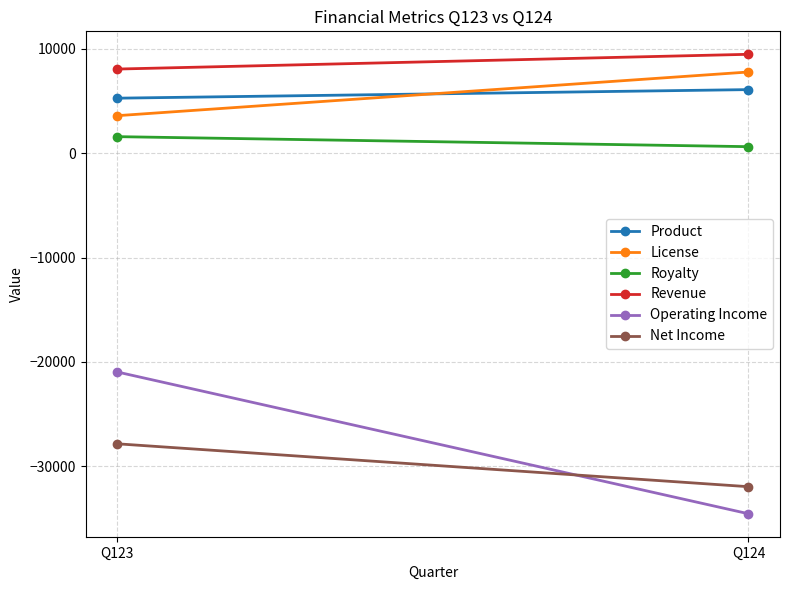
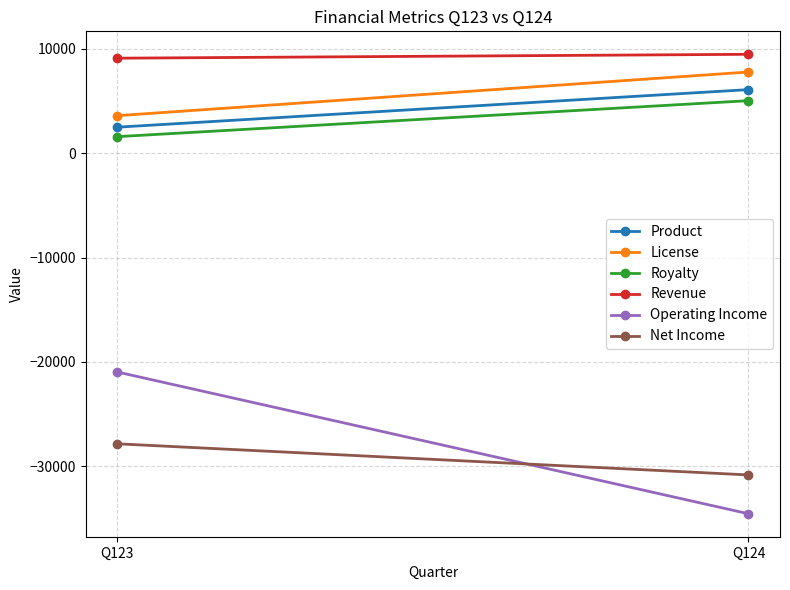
  {
    "Product": {
-     "Q123": 5300,
+     "Q123": 2500,
      "Q124": 6100
    },
    "License": {
      "Q123": 3600,
      "Q124": 7800
    },
    "Royalty": {
      "Q123": 1600,
-     "Q124": 600
+     "Q124": 5000
    },
    "Revenue": {
-     "Q123": 8100,
+     "Q123": 9100,
      "Q124": 9500
    },
    "Operating Income": {
      "Q123": -21000,
      "Q124": -34500
    },
    "Net Income": {
      "Q123": -27800,
-     "Q124": -32000
+     "Q124": -30800
    }
  }
